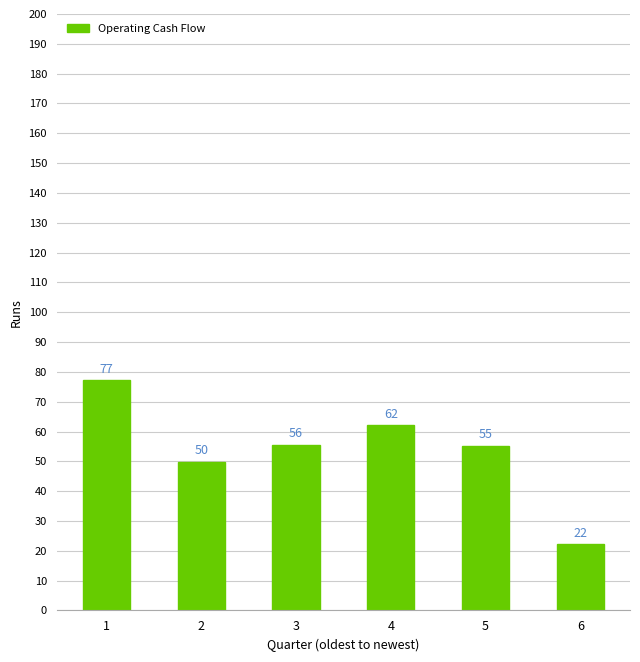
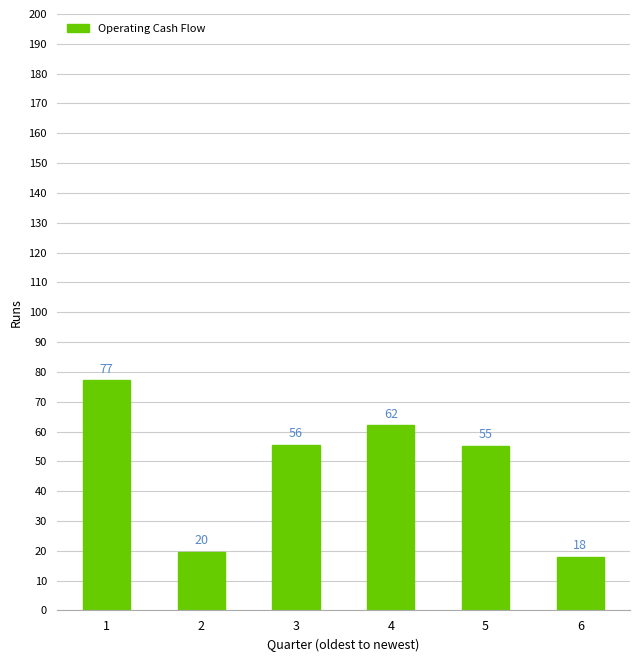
  {
    "1": 77,
-   "2": 50,
+   "2": 20,
    "3": 56,
    "4": 62,
    "5": 55,
-   "6": 22
+   "6": 18
  }
